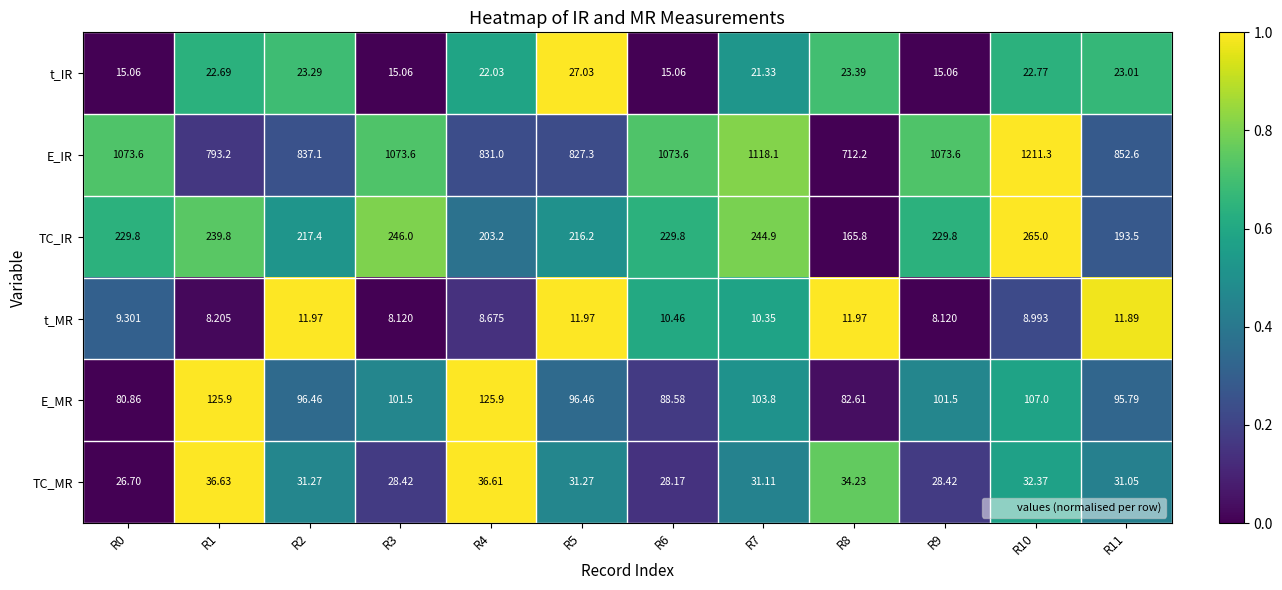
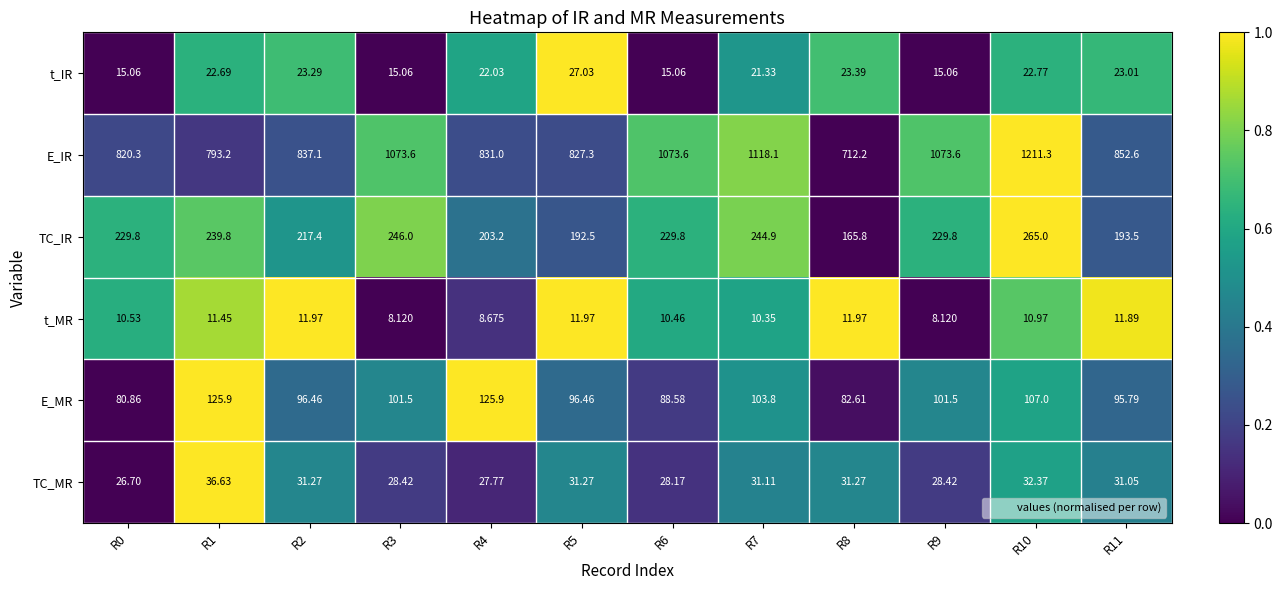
  {
    "t_IR": {
      "R0": 15.06,
      "R1": 22.69,
      "R2": 23.29,
      "R3": 15.06,
      "R4": 22.03,
      "R5": 27.03,
      "R6": 15.06,
      "R7": 21.33,
      "R8": 23.39,
      "R9": 15.06,
      "R10": 22.77,
      "R11": 23.01
    },
    "E_IR": {
-     "R0": 1073.6,
+     "R0": 820.3,
      "R1": 793.2,
      "R2": 837.1,
      "R3": 1073.6,
      "R4": 831.0,
      "R5": 827.3,
      "R6": 1073.6,
      "R7": 1118.1,
      "R8": 712.2,
      "R9": 1073.6,
      "R10": 1211.3,
      "R11": 852.6
    },
    "TC_IR": {
      "R0": 229.8,
      "R1": 239.8,
      "R2": 217.4,
      "R3": 246.0,
      "R4": 203.2,
-     "R5": 216.2,
+     "R5": 192.5,
      "R6": 229.8,
      "R7": 244.9,
      "R8": 165.8,
      "R9": 229.8,
      "R10": 265.0,
      "R11": 193.5
    },
    "t_MR": {
-     "R0": 9.301,
-     "R1": 8.205,
+     "R0": 10.53,
+     "R1": 11.45,
      "R2": 11.97,
      "R3": 8.120,
      "R4": 8.675,
      "R5": 11.97,
      "R6": 10.46,
      "R7": 10.35,
      "R8": 11.97,
      "R9": 8.120,
-     "R10": 8.993,
+     "R10": 10.97,
      "R11": 11.89
    },
    "E_MR": {
      "R0": 80.86,
      "R1": 125.9,
      "R2": 96.46,
      "R3": 101.5,
      "R4": 125.9,
      "R5": 96.46,
      "R6": 88.58,
      "R7": 103.8,
      "R8": 82.61,
      "R9": 101.5,
      "R10": 107.0,
      "R11": 95.79
    },
    "TC_MR": {
      "R0": 26.70,
      "R1": 36.63,
      "R2": 31.27,
      "R3": 28.42,
-     "R4": 36.61,
+     "R4": 27.77,
      "R5": 31.27,
      "R6": 28.17,
      "R7": 31.11,
-     "R8": 34.23,
+     "R8": 31.27,
      "R9": 28.42,
      "R10": 32.37,
      "R11": 31.05
    }
  }
